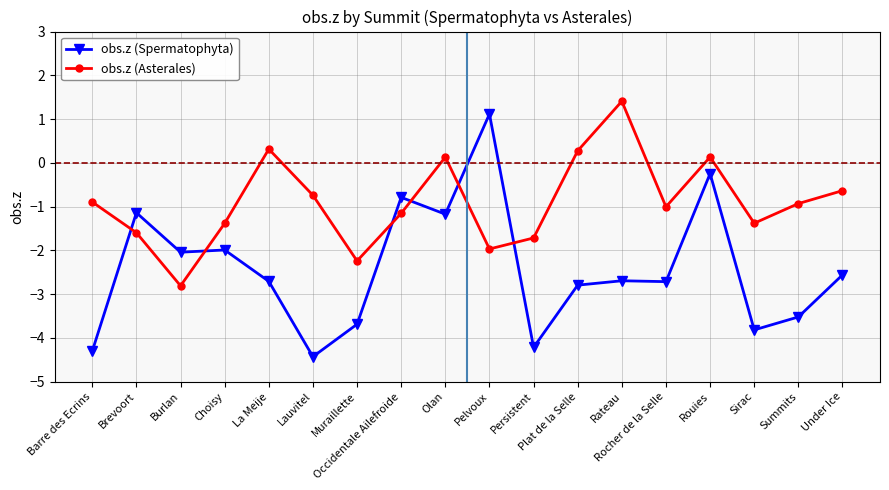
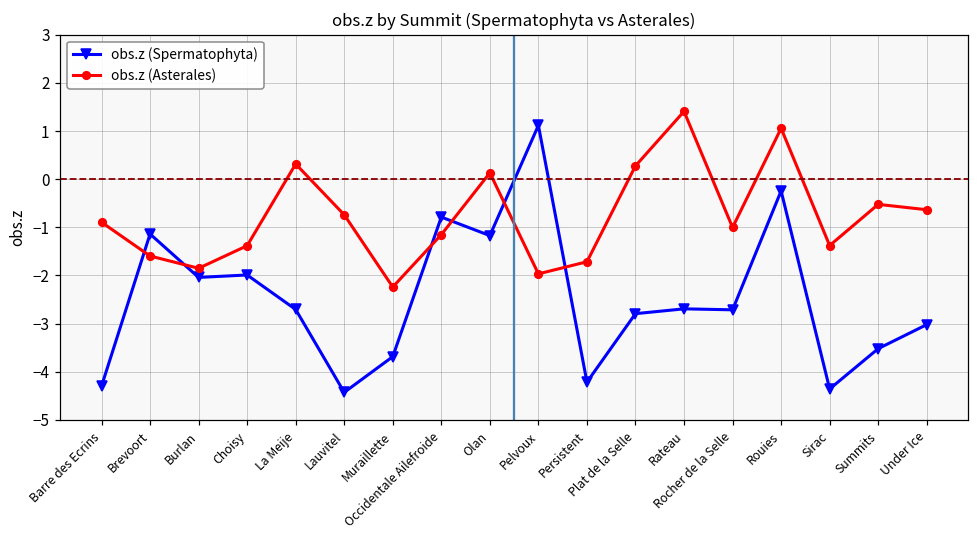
  {
    "obs.z (Spermatophyta)": {
      "Barre des Ecrins": -4.3,
      "Brevoort": -1.1,
      "Burlan": -2.0,
      "Choisy": -2.0,
      "La Meije": -2.7,
      "Lauvitel": -4.4,
      "Muraillette": -3.7,
      "Occidentale Ailefroide": -0.8,
      "Olan": -1.2,
      "Pelvoux": 1.1,
      "Persistent": -4.2,
      "Plat de la Selle": -2.8,
      "Rateau": -2.7,
      "Rocher de la Selle": -2.7,
      "Rouies": -0.2,
-     "Sirac": -3.8,
+     "Sirac": -4.4,
      "Summits": -3.5,
-     "Under Ice": -2.6
+     "Under Ice": -3.0
    },
    "obs.z (Asterales)": {
      "Barre des Ecrins": -0.9,
      "Brevoort": -1.6,
-     "Burlan": -2.8,
+     "Burlan": -1.9,
      "Choisy": -1.4,
      "La Meije": 0.3,
      "Lauvitel": -0.7,
      "Muraillette": -2.2,
      "Occidentale Ailefroide": -1.2,
      "Olan": 0.1,
      "Pelvoux": -2.0,
      "Persistent": -1.7,
      "Plat de la Selle": 0.3,
      "Rateau": 1.4,
      "Rocher de la Selle": -1.0,
-     "Rouies": 0.1,
+     "Rouies": 1.1,
      "Sirac": -1.4,
-     "Summits": -0.9,
+     "Summits": -0.5,
      "Under Ice": -0.6
    }
  }
